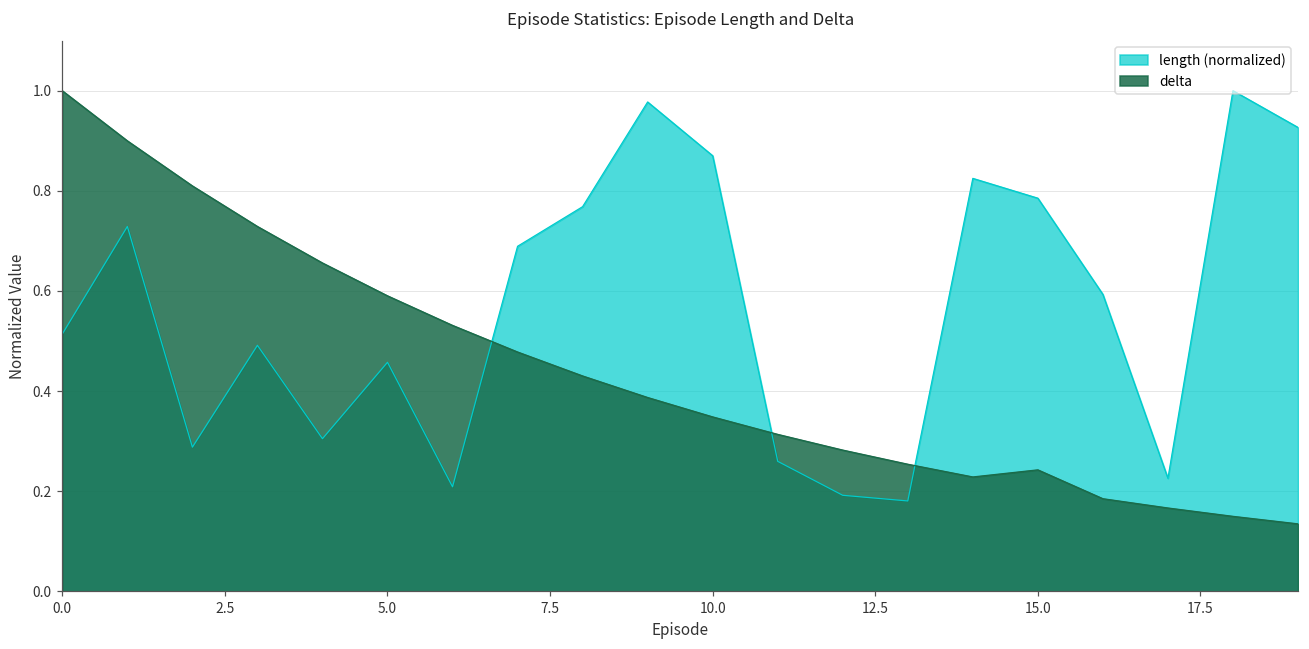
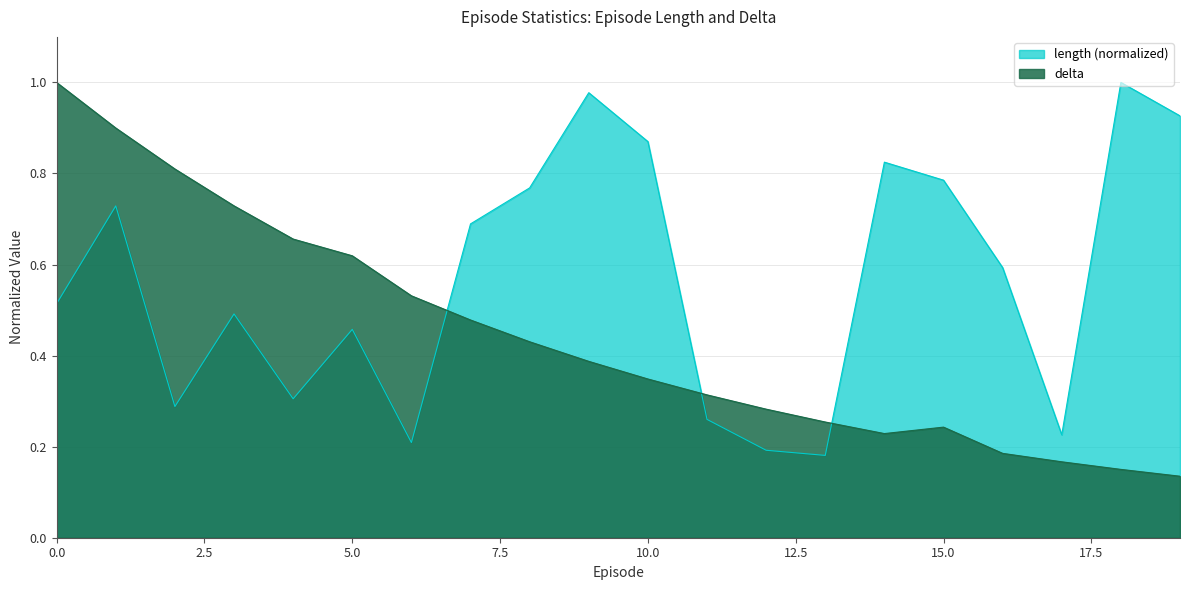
  {
    "delta": {
      "0.0": 1.00,
-     "5.0": 0.59,
+     "5.0": 0.62,
      "10.0": 0.35,
      "15.0": 0.24
    }
  }
